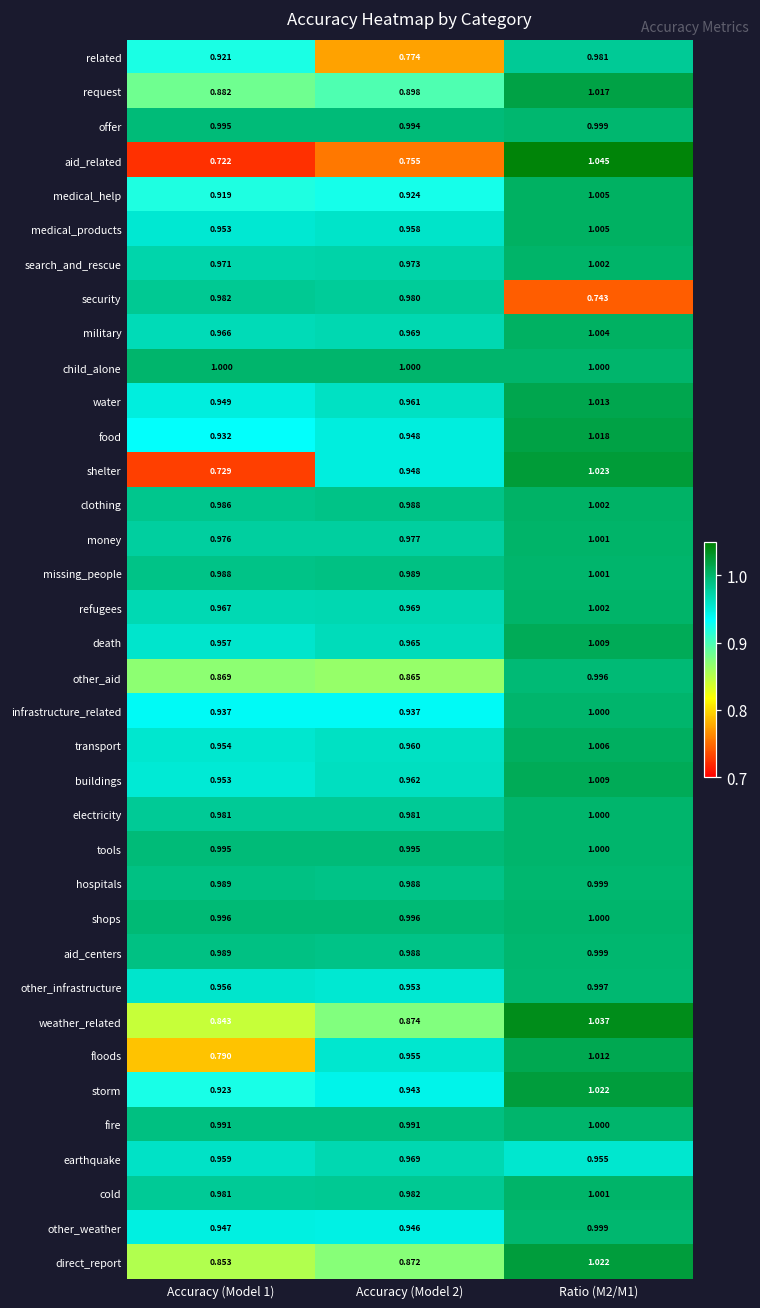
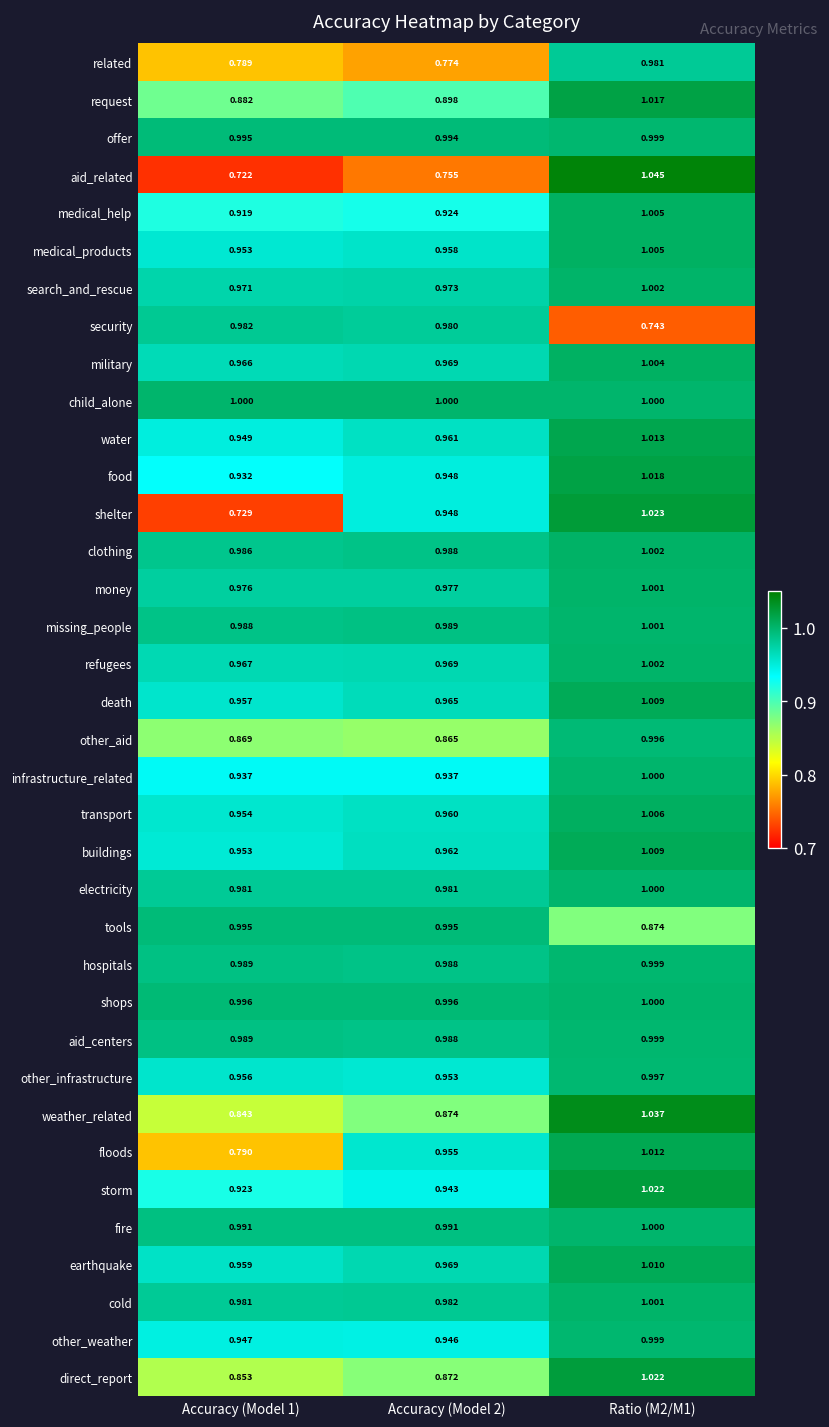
  {
    "related": {
-     "Accuracy (Model 1)": 0.921,
+     "Accuracy (Model 1)": 0.789,
      "Accuracy (Model 2)": 0.774,
      "Ratio (M2/M1)": 0.981
    },
    "request": {
      "Accuracy (Model 1)": 0.882,
      "Accuracy (Model 2)": 0.898,
      "Ratio (M2/M1)": 1.017
    },
    "offer": {
      "Accuracy (Model 1)": 0.995,
      "Accuracy (Model 2)": 0.994,
      "Ratio (M2/M1)": 0.999
    },
    "aid_related": {
      "Accuracy (Model 1)": 0.722,
      "Accuracy (Model 2)": 0.755,
      "Ratio (M2/M1)": 1.045
    },
    "medical_help": {
      "Accuracy (Model 1)": 0.919,
      "Accuracy (Model 2)": 0.924,
      "Ratio (M2/M1)": 1.005
    },
    "medical_products": {
      "Accuracy (Model 1)": 0.953,
      "Accuracy (Model 2)": 0.958,
      "Ratio (M2/M1)": 1.005
    },
    "search_and_rescue": {
      "Accuracy (Model 1)": 0.971,
      "Accuracy (Model 2)": 0.973,
      "Ratio (M2/M1)": 1.002
    },
    "security": {
      "Accuracy (Model 1)": 0.982,
      "Accuracy (Model 2)": 0.980,
      "Ratio (M2/M1)": 0.743
    },
    "military": {
      "Accuracy (Model 1)": 0.966,
      "Accuracy (Model 2)": 0.969,
      "Ratio (M2/M1)": 1.004
    },
    "child_alone": {
      "Accuracy (Model 1)": 1.000,
      "Accuracy (Model 2)": 1.000,
      "Ratio (M2/M1)": 1.000
    },
    "water": {
      "Accuracy (Model 1)": 0.949,
      "Accuracy (Model 2)": 0.961,
      "Ratio (M2/M1)": 1.013
    },
    "food": {
      "Accuracy (Model 1)": 0.932,
      "Accuracy (Model 2)": 0.948,
      "Ratio (M2/M1)": 1.018
    },
    "shelter": {
      "Accuracy (Model 1)": 0.729,
      "Accuracy (Model 2)": 0.948,
      "Ratio (M2/M1)": 1.023
    },
    "clothing": {
      "Accuracy (Model 1)": 0.986,
      "Accuracy (Model 2)": 0.988,
      "Ratio (M2/M1)": 1.002
    },
    "money": {
      "Accuracy (Model 1)": 0.976,
      "Accuracy (Model 2)": 0.977,
      "Ratio (M2/M1)": 1.001
    },
    "missing_people": {
      "Accuracy (Model 1)": 0.988,
      "Accuracy (Model 2)": 0.989,
      "Ratio (M2/M1)": 1.001
    },
    "refugees": {
      "Accuracy (Model 1)": 0.967,
      "Accuracy (Model 2)": 0.969,
      "Ratio (M2/M1)": 1.002
    },
    "death": {
      "Accuracy (Model 1)": 0.957,
      "Accuracy (Model 2)": 0.965,
      "Ratio (M2/M1)": 1.009
    },
    "other_aid": {
      "Accuracy (Model 1)": 0.869,
      "Accuracy (Model 2)": 0.865,
      "Ratio (M2/M1)": 0.996
    },
    "infrastructure_related": {
      "Accuracy (Model 1)": 0.937,
      "Accuracy (Model 2)": 0.937,
      "Ratio (M2/M1)": 1.000
    },
    "transport": {
      "Accuracy (Model 1)": 0.954,
      "Accuracy (Model 2)": 0.960,
      "Ratio (M2/M1)": 1.006
    },
    "buildings": {
      "Accuracy (Model 1)": 0.953,
      "Accuracy (Model 2)": 0.962,
      "Ratio (M2/M1)": 1.009
    },
    "electricity": {
      "Accuracy (Model 1)": 0.981,
      "Accuracy (Model 2)": 0.981,
      "Ratio (M2/M1)": 1.000
    },
    "tools": {
      "Accuracy (Model 1)": 0.995,
      "Accuracy (Model 2)": 0.995,
-     "Ratio (M2/M1)": 1.000
+     "Ratio (M2/M1)": 0.874
    },
    "hospitals": {
      "Accuracy (Model 1)": 0.989,
      "Accuracy (Model 2)": 0.988,
      "Ratio (M2/M1)": 0.999
    },
    "shops": {
      "Accuracy (Model 1)": 0.996,
      "Accuracy (Model 2)": 0.996,
      "Ratio (M2/M1)": 1.000
    },
    "aid_centers": {
      "Accuracy (Model 1)": 0.989,
      "Accuracy (Model 2)": 0.988,
      "Ratio (M2/M1)": 0.999
    },
    "other_infrastructure": {
      "Accuracy (Model 1)": 0.956,
      "Accuracy (Model 2)": 0.953,
      "Ratio (M2/M1)": 0.997
    },
    "weather_related": {
      "Accuracy (Model 1)": 0.843,
      "Accuracy (Model 2)": 0.874,
      "Ratio (M2/M1)": 1.037
    },
    "floods": {
      "Accuracy (Model 1)": 0.790,
      "Accuracy (Model 2)": 0.955,
      "Ratio (M2/M1)": 1.012
    },
    "storm": {
      "Accuracy (Model 1)": 0.923,
      "Accuracy (Model 2)": 0.943,
      "Ratio (M2/M1)": 1.022
    },
    "fire": {
      "Accuracy (Model 1)": 0.991,
      "Accuracy (Model 2)": 0.991,
      "Ratio (M2/M1)": 1.000
    },
    "earthquake": {
      "Accuracy (Model 1)": 0.959,
      "Accuracy (Model 2)": 0.969,
-     "Ratio (M2/M1)": 0.955
+     "Ratio (M2/M1)": 1.010
    },
    "cold": {
      "Accuracy (Model 1)": 0.981,
      "Accuracy (Model 2)": 0.982,
      "Ratio (M2/M1)": 1.001
    },
    "other_weather": {
      "Accuracy (Model 1)": 0.947,
      "Accuracy (Model 2)": 0.946,
      "Ratio (M2/M1)": 0.999
    },
    "direct_report": {
      "Accuracy (Model 1)": 0.853,
      "Accuracy (Model 2)": 0.872,
      "Ratio (M2/M1)": 1.022
    }
  }
